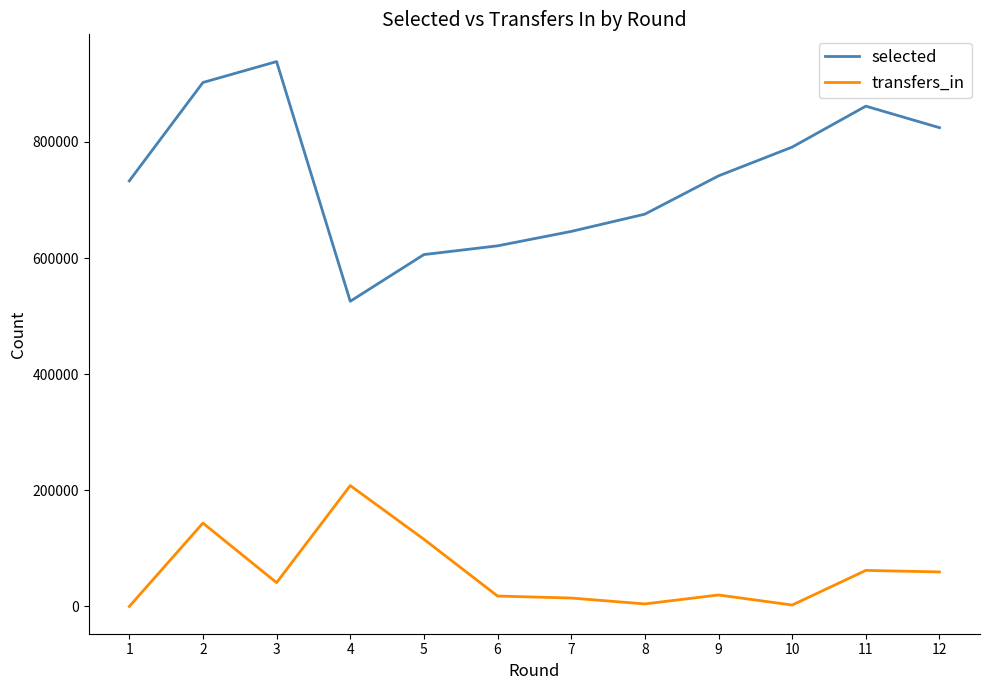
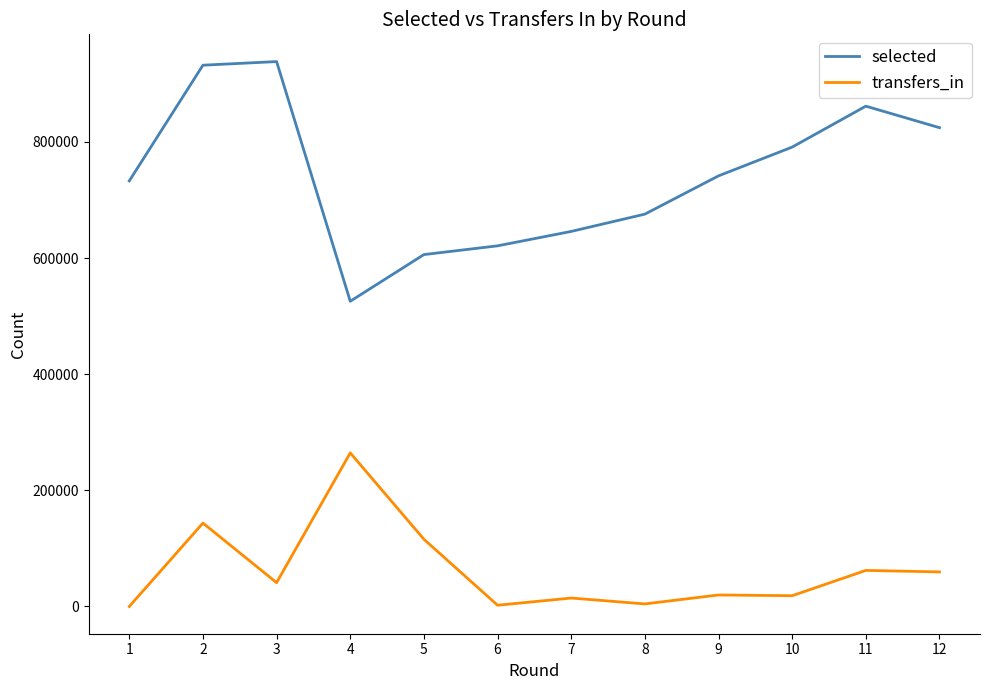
  {
    "selected": {
      "1": 730000,
-     "2": 900000,
+     "2": 930000,
      "3": 940000,
      "4": 530000,
      "5": 610000,
      "6": 620000,
      "7": 650000,
      "8": 680000,
      "9": 740000,
      "10": 790000,
      "11": 860000,
      "12": 820000
    },
    "transfers_in": {
      "1": 0,
      "2": 140000,
      "3": 40000,
-     "4": 210000,
+     "4": 260000,
      "5": 120000,
-     "6": 20000,
+     "6": 0,
      "7": 10000,
      "8": 0,
      "9": 20000,
-     "10": 0,
+     "10": 20000,
      "11": 60000,
      "12": 60000
    }
  }
